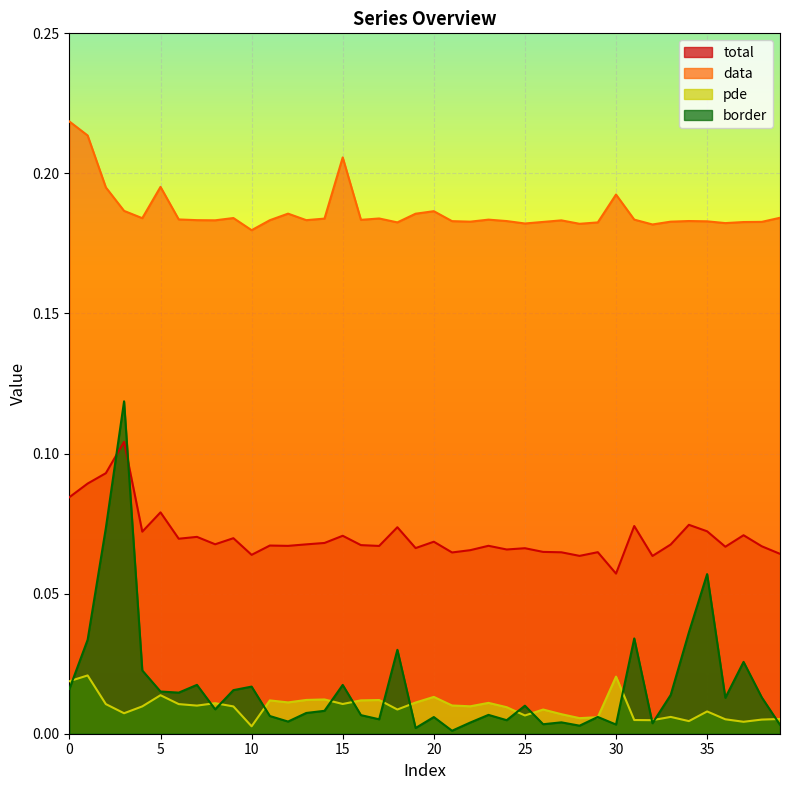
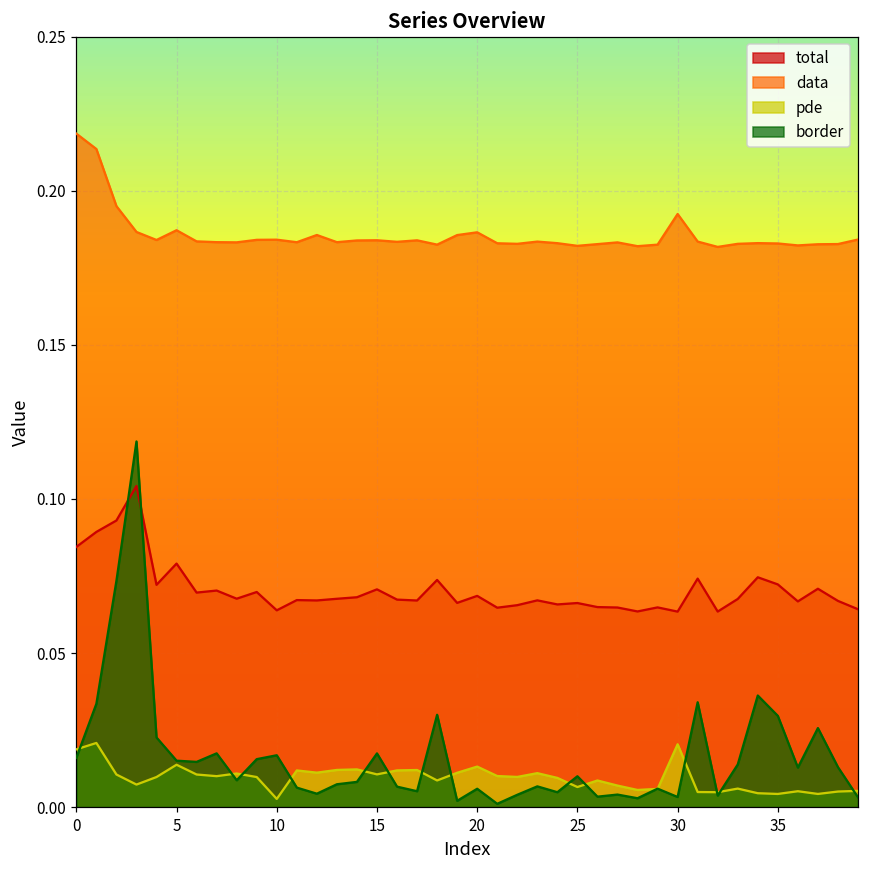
  {
    "total": {
      "0": 0.084,
      "5": 0.079,
      "10": 0.064,
      "15": 0.071,
      "20": 0.069,
      "25": 0.066,
-     "30": 0.057,
+     "30": 0.063,
      "35": 0.072
    },
    "data": {
      "0": 0.219,
-     "5": 0.195,
-     "10": 0.180,
-     "15": 0.206,
+     "5": 0.187,
+     "10": 0.184,
+     "15": 0.184,
      "20": 0.187,
      "25": 0.182,
      "30": 0.192,
      "35": 0.183
    },
    "pde": {
      "0": 0.019,
      "5": 0.014,
      "10": 0.003,
      "15": 0.011,
      "20": 0.013,
      "25": 0.007,
      "30": 0.020,
-     "35": 0.008
+     "35": 0.004
    },
    "border": {
      "0": 0.016,
      "5": 0.015,
      "10": 0.017,
      "15": 0.017,
      "20": 0.006,
      "25": 0.010,
      "30": 0.003,
-     "35": 0.057
+     "35": 0.030
    }
  }
